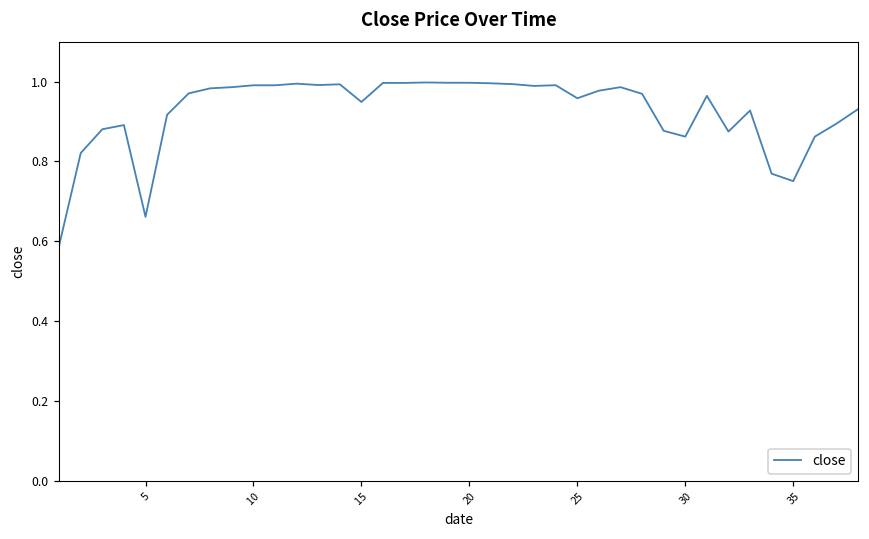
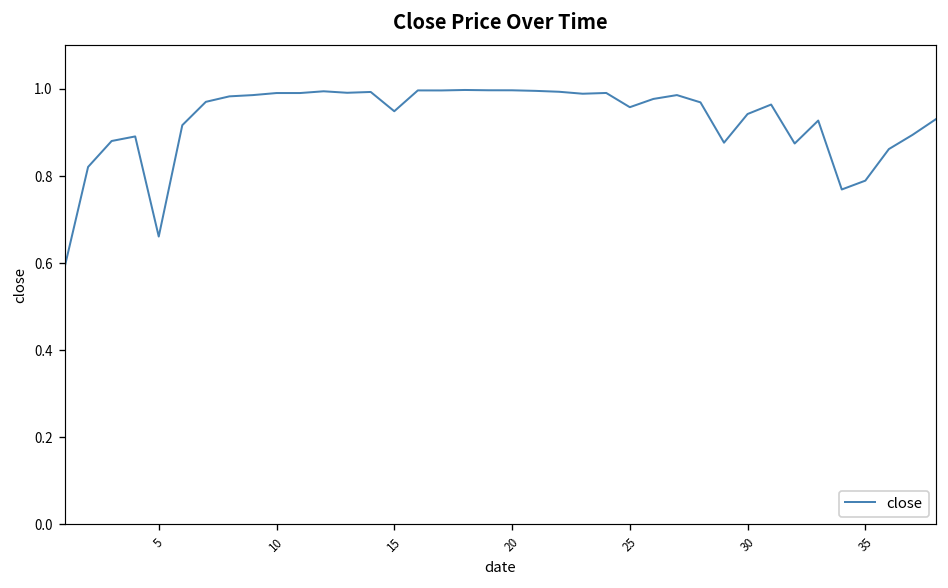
  {
    "5": 0.66,
    "10": 0.99,
    "15": 0.95,
    "20": 1.00,
    "25": 0.96,
-   "30": 0.86,
-   "35": 0.75
+   "30": 0.94,
+   "35": 0.79
  }
